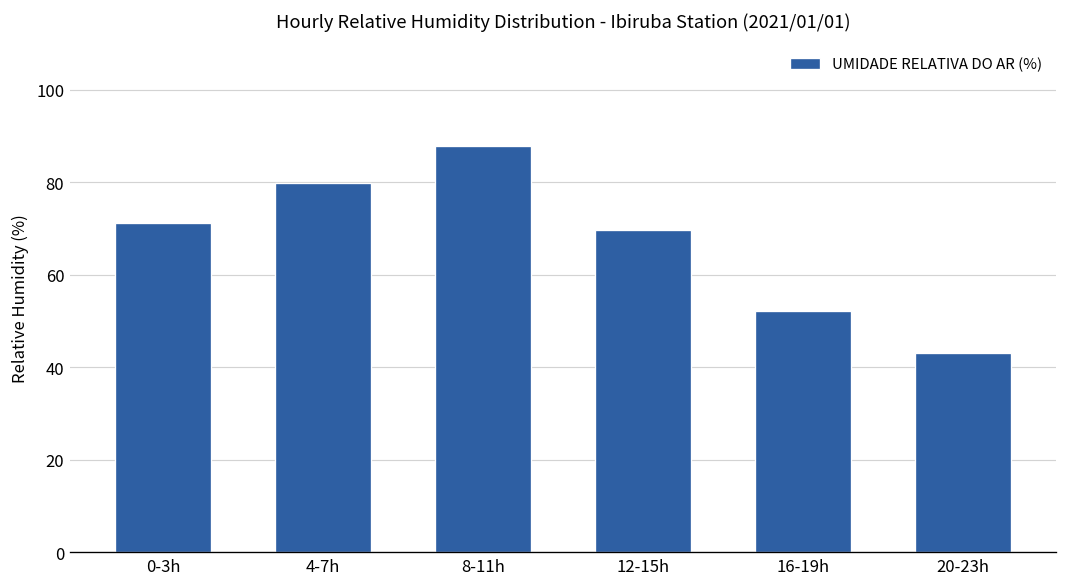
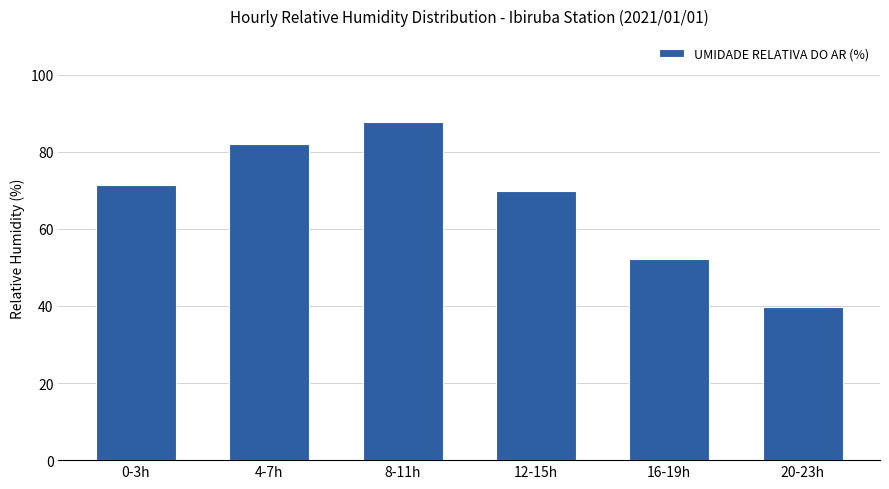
  {
    "0-3h": 71,
-   "4-7h": 80,
+   "4-7h": 82,
    "8-11h": 88,
    "12-15h": 70,
    "16-19h": 52,
-   "20-23h": 43
+   "20-23h": 40
  }
